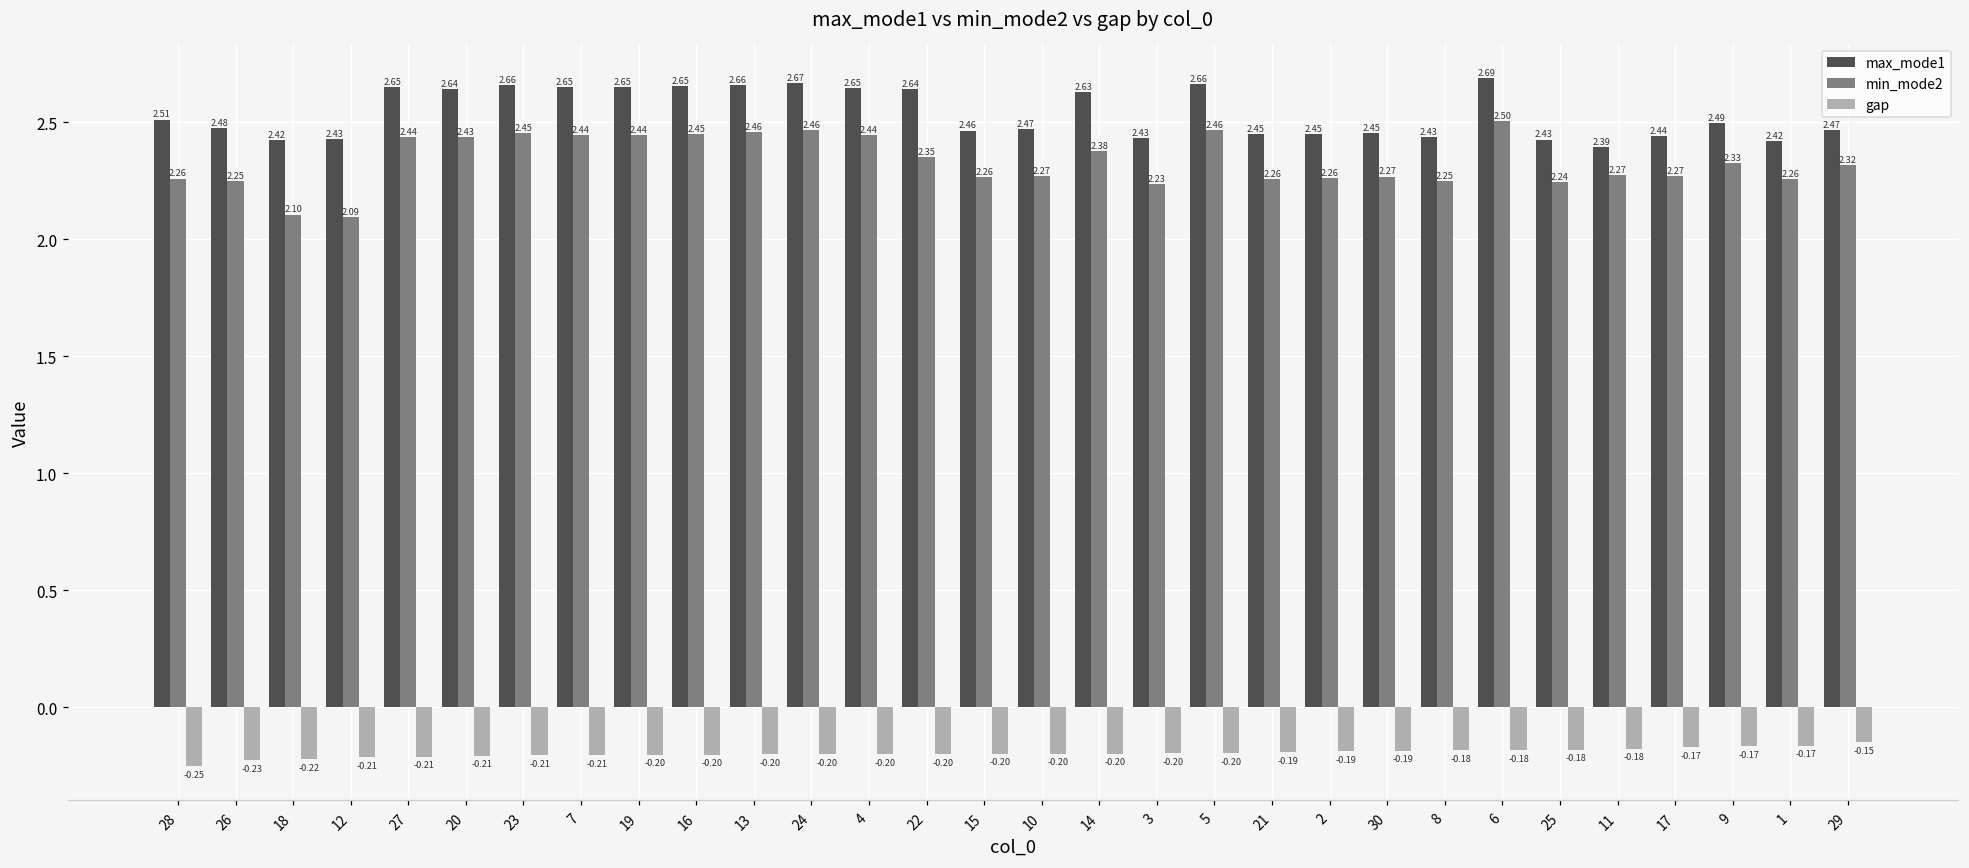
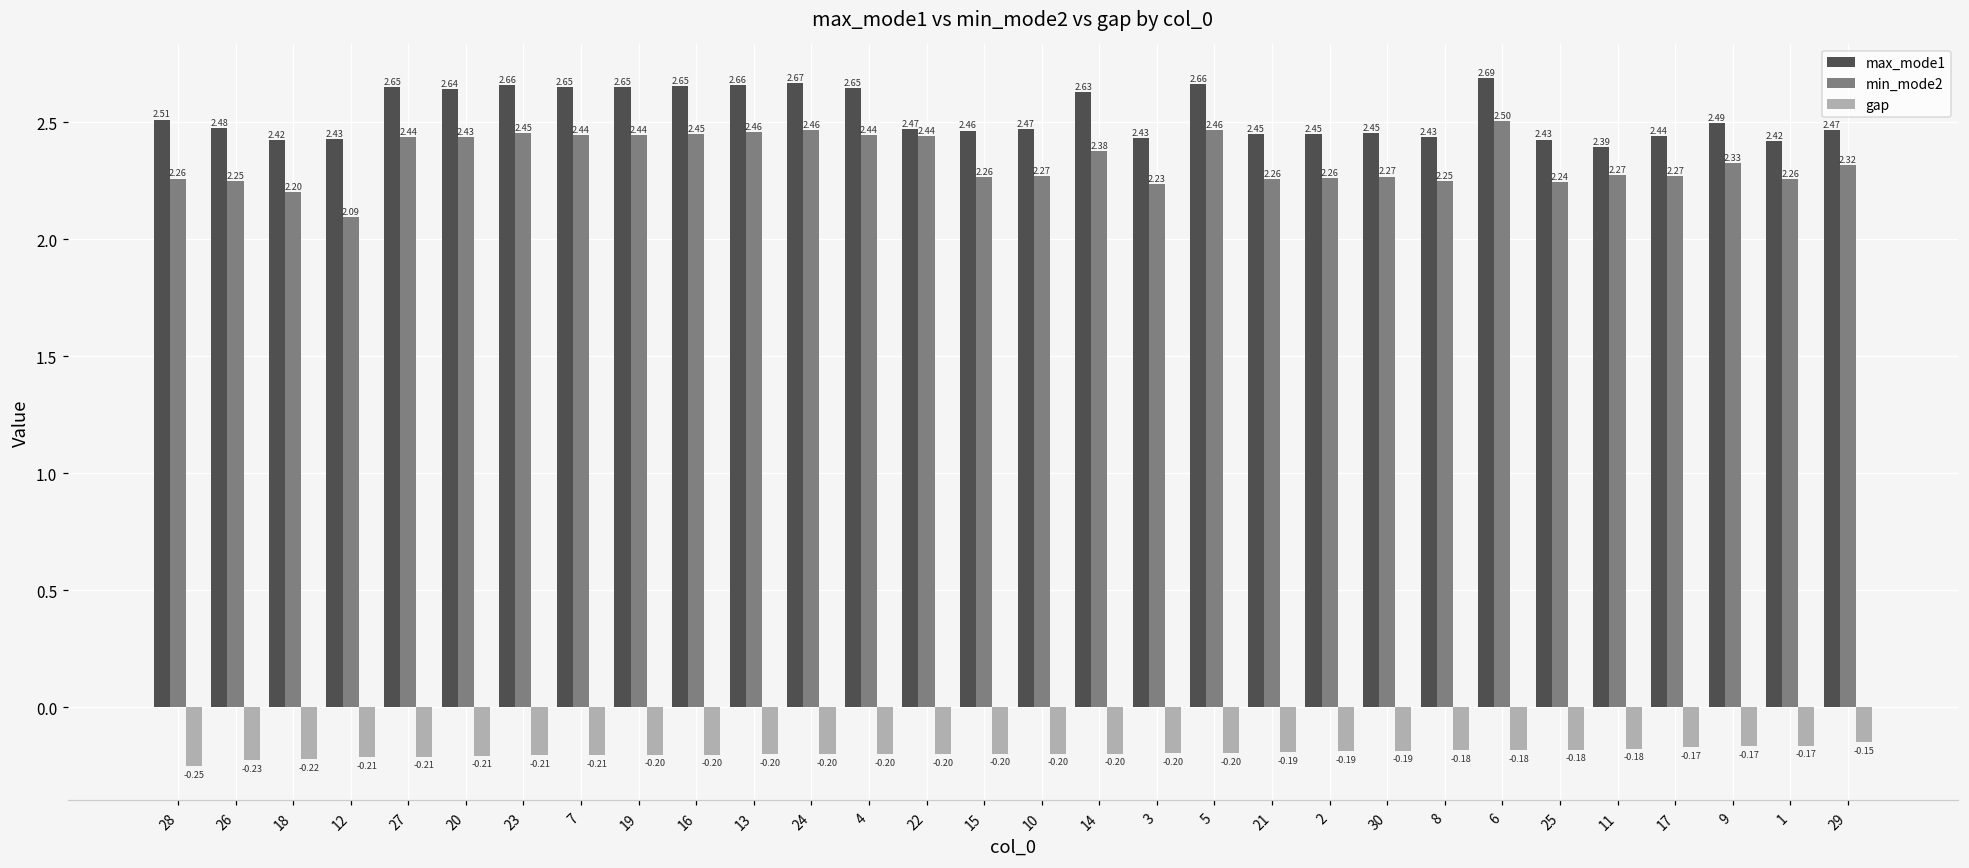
  {
    "max_mode1": {
      "28": 2.51,
      "26": 2.48,
      "18": 2.42,
      "12": 2.43,
      "27": 2.65,
      "20": 2.64,
      "23": 2.66,
      "7": 2.65,
      "19": 2.65,
      "16": 2.65,
      "13": 2.66,
      "24": 2.67,
      "4": 2.65,
-     "22": 2.64,
+     "22": 2.47,
      "15": 2.46,
      "10": 2.47,
      "14": 2.63,
      "3": 2.43,
      "5": 2.66,
      "21": 2.45,
      "2": 2.45,
      "30": 2.45,
      "8": 2.43,
      "6": 2.69,
      "25": 2.43,
      "11": 2.39,
      "17": 2.44,
      "9": 2.49,
      "1": 2.42,
      "29": 2.47
    },
    "min_mode2": {
      "28": 2.26,
      "26": 2.25,
-     "18": 2.10,
+     "18": 2.20,
      "12": 2.09,
      "27": 2.44,
      "20": 2.43,
      "23": 2.45,
      "7": 2.44,
      "19": 2.44,
      "16": 2.45,
      "13": 2.46,
      "24": 2.46,
      "4": 2.44,
-     "22": 2.35,
+     "22": 2.44,
      "15": 2.26,
      "10": 2.27,
      "14": 2.38,
      "3": 2.23,
      "5": 2.46,
      "21": 2.26,
      "2": 2.26,
      "30": 2.27,
      "8": 2.25,
      "6": 2.50,
      "25": 2.24,
      "11": 2.27,
      "17": 2.27,
      "9": 2.33,
      "1": 2.26,
      "29": 2.32
    },
    "gap": {
      "28": -0.25,
      "26": -0.23,
      "18": -0.22,
      "12": -0.21,
      "27": -0.21,
      "20": -0.21,
      "23": -0.21,
      "7": -0.21,
      "19": -0.20,
      "16": -0.20,
      "13": -0.20,
      "24": -0.20,
      "4": -0.20,
      "22": -0.20,
      "15": -0.20,
      "10": -0.20,
      "14": -0.20,
      "3": -0.20,
      "5": -0.20,
      "21": -0.19,
      "2": -0.19,
      "30": -0.19,
      "8": -0.18,
      "6": -0.18,
      "25": -0.18,
      "11": -0.18,
      "17": -0.17,
      "9": -0.17,
      "1": -0.17,
      "29": -0.15
    }
  }
